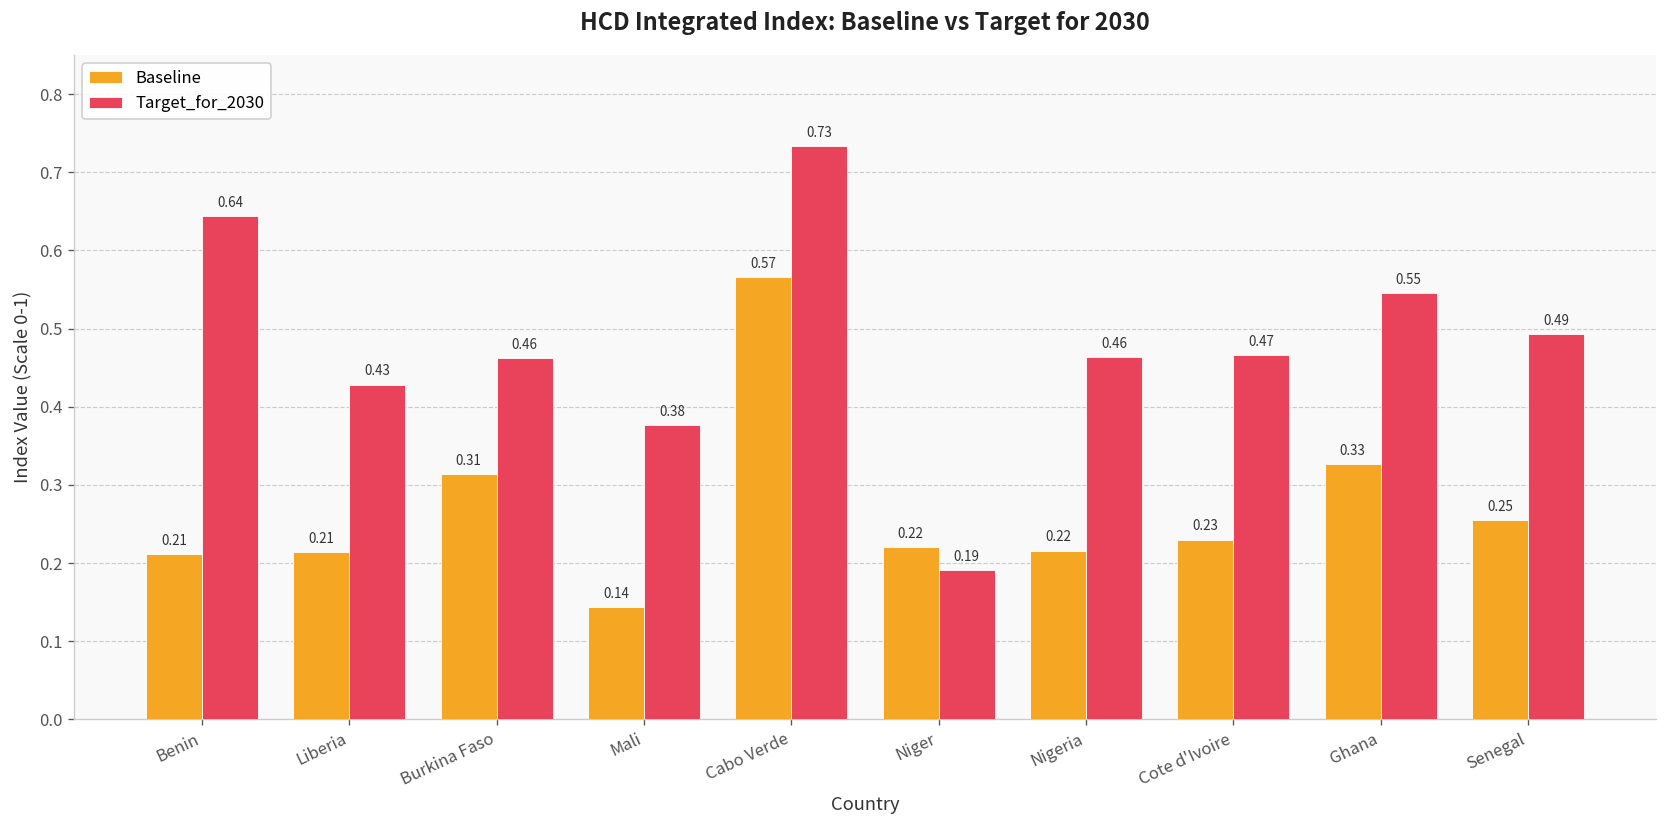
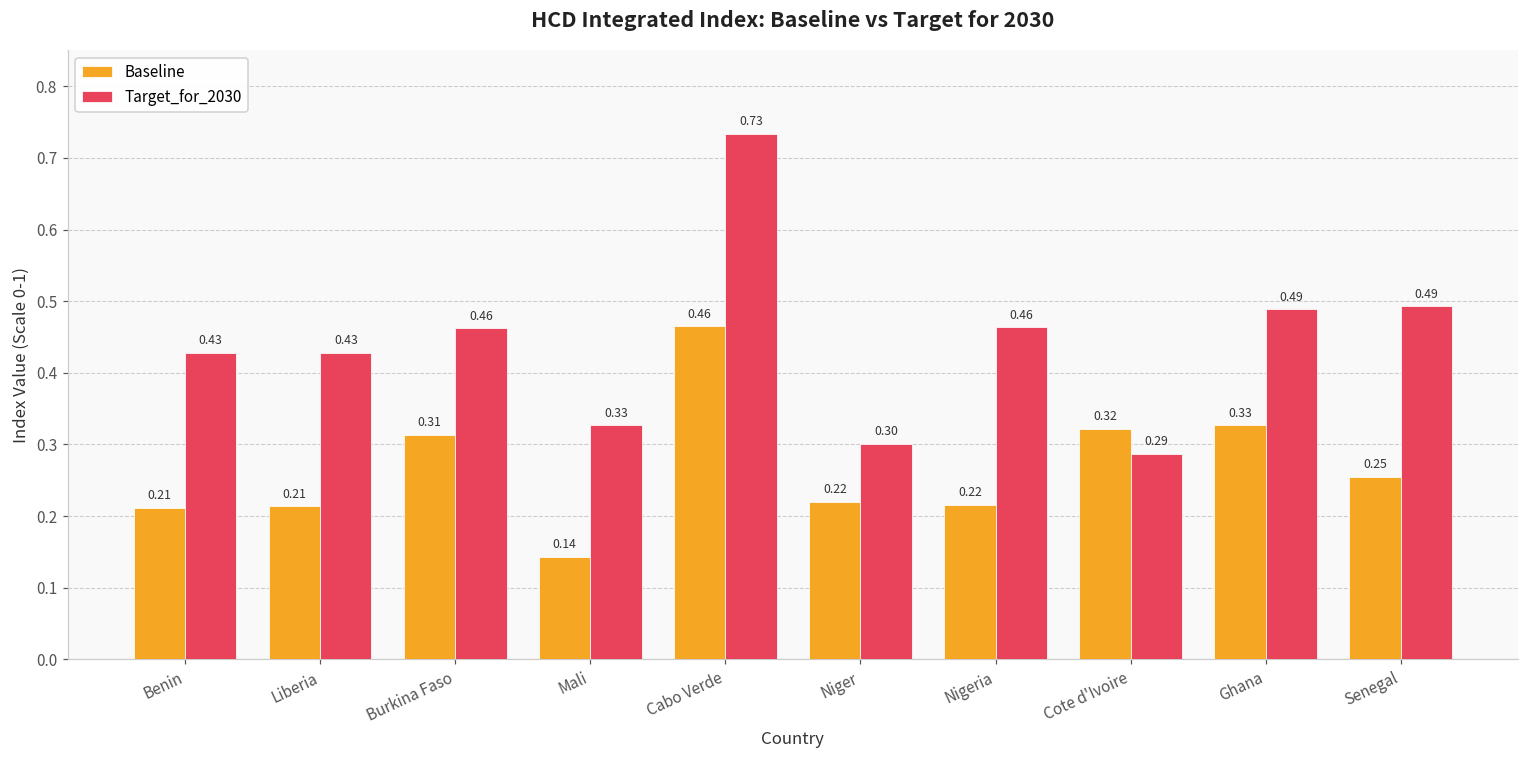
  {
    "Baseline": {
      "Benin": 0.21,
      "Liberia": 0.21,
      "Burkina Faso": 0.31,
      "Mali": 0.14,
-     "Cabo Verde": 0.57,
+     "Cabo Verde": 0.46,
      "Niger": 0.22,
      "Nigeria": 0.22,
-     "Cote d'Ivoire": 0.23,
+     "Cote d'Ivoire": 0.32,
      "Ghana": 0.33,
      "Senegal": 0.25
    },
    "Target_for_2030": {
-     "Benin": 0.64,
+     "Benin": 0.43,
      "Liberia": 0.43,
      "Burkina Faso": 0.46,
-     "Mali": 0.38,
+     "Mali": 0.33,
      "Cabo Verde": 0.73,
-     "Niger": 0.19,
+     "Niger": 0.30,
      "Nigeria": 0.46,
-     "Cote d'Ivoire": 0.47,
-     "Ghana": 0.55,
+     "Cote d'Ivoire": 0.29,
+     "Ghana": 0.49,
      "Senegal": 0.49
    }
  }
